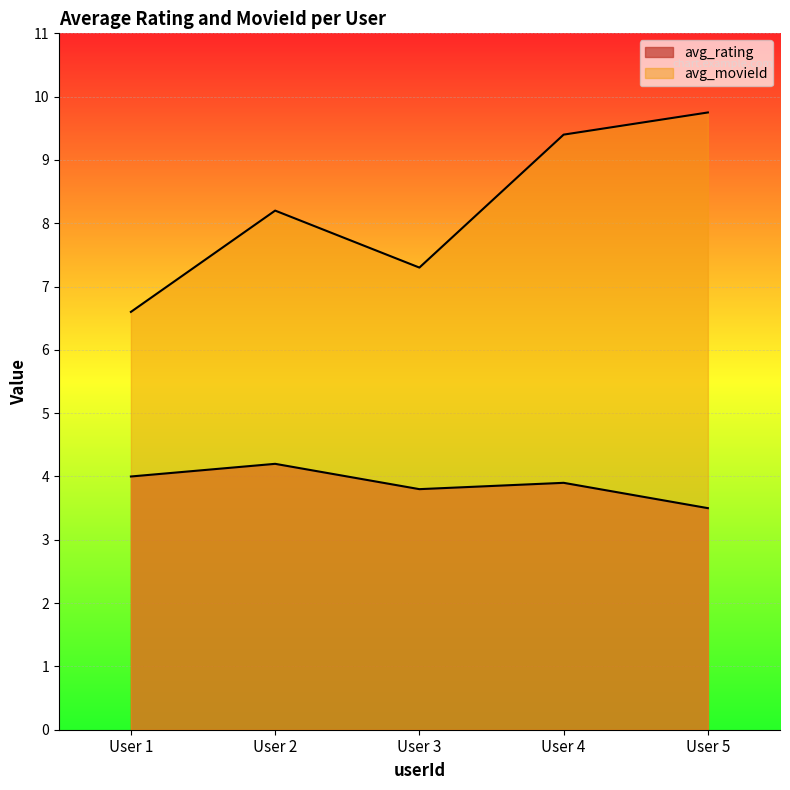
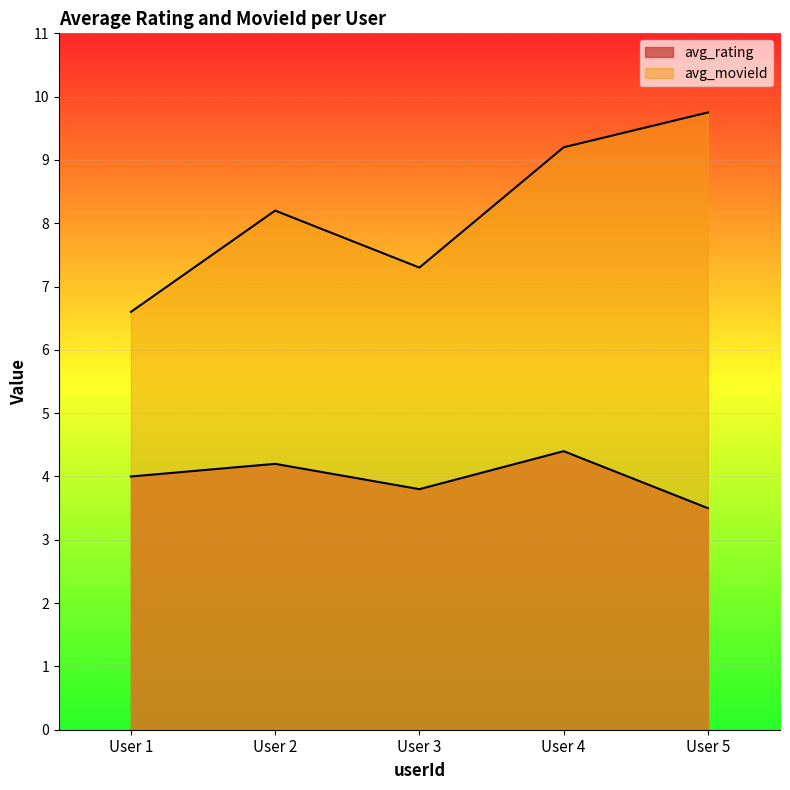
  {
    "avg_rating": {
      "User 1": 4.0,
      "User 2": 4.2,
      "User 3": 3.8,
-     "User 4": 3.9,
+     "User 4": 4.4,
      "User 5": 3.5
    },
    "avg_movieId": {
      "User 1": 6.6,
      "User 2": 8.2,
      "User 3": 7.3,
-     "User 4": 9.4,
+     "User 4": 9.2,
      "User 5": 9.8
    }
  }
